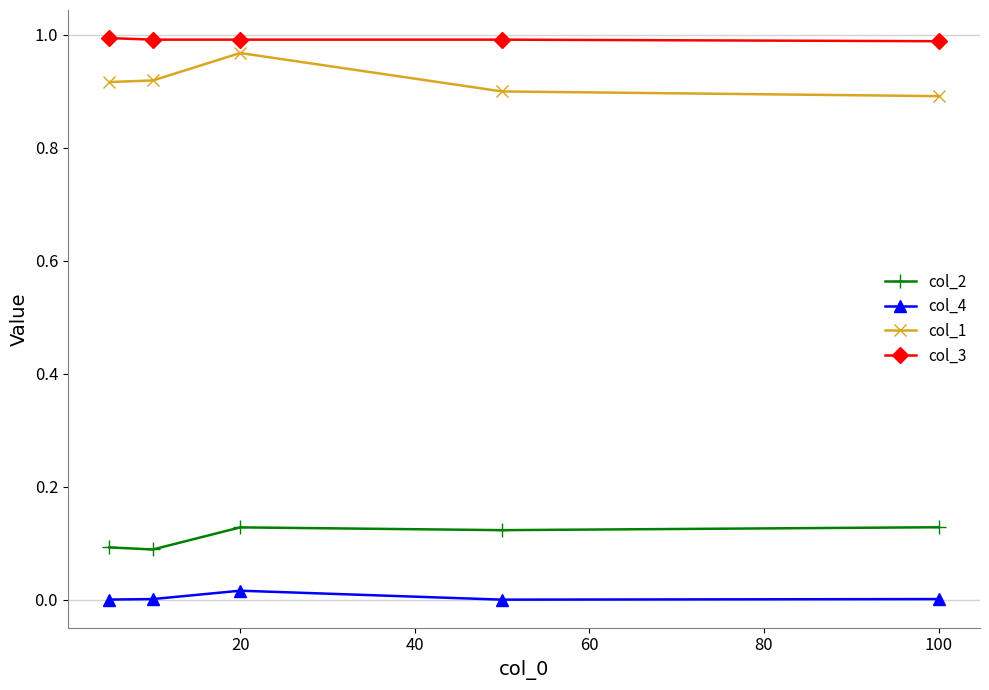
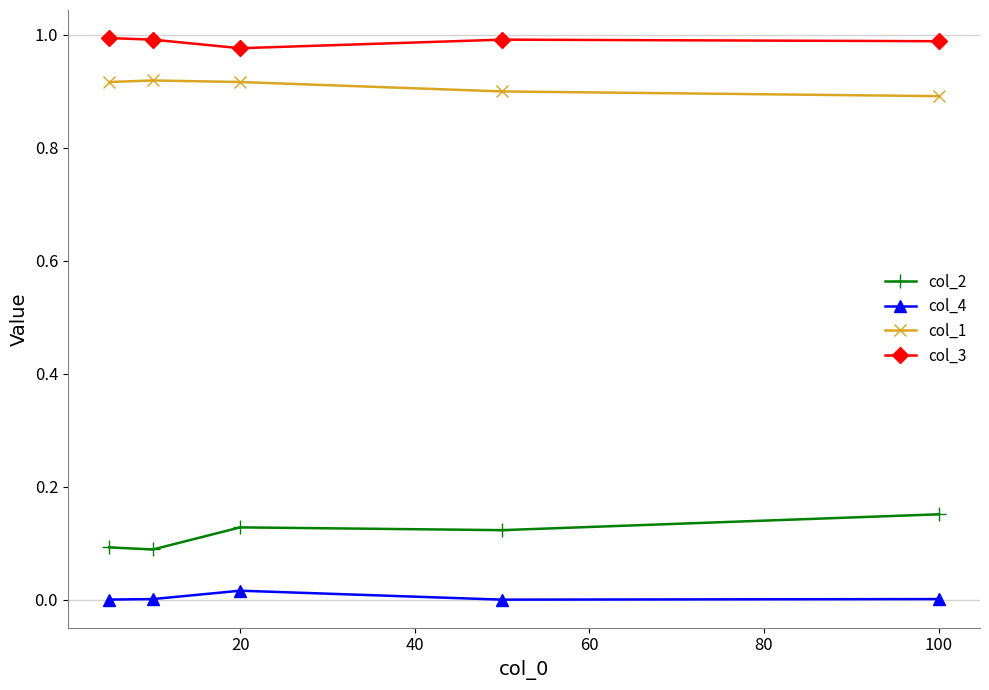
  {
    "col_2": {
      "20": 0.13,
-     "100": 0.13
+     "100": 0.15
    },
    "col_4": {
      "20": 0.02,
      "100": 0.00
    },
    "col_1": {
-     "20": 0.97,
+     "20": 0.92,
      "100": 0.89
    },
    "col_3": {
-     "20": 0.99,
+     "20": 0.98,
      "100": 0.99
    }
  }
